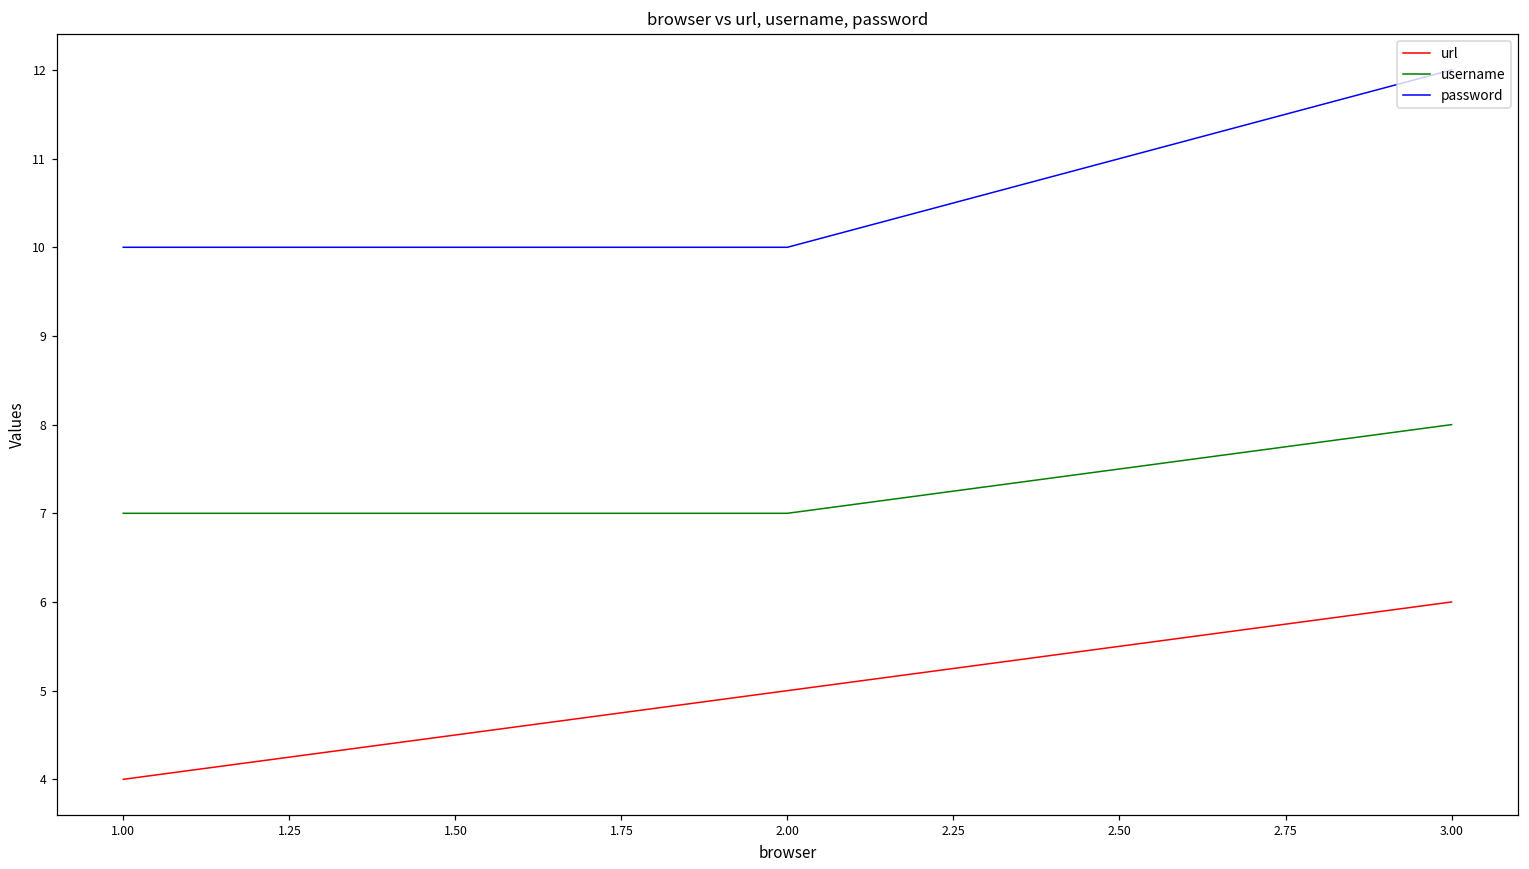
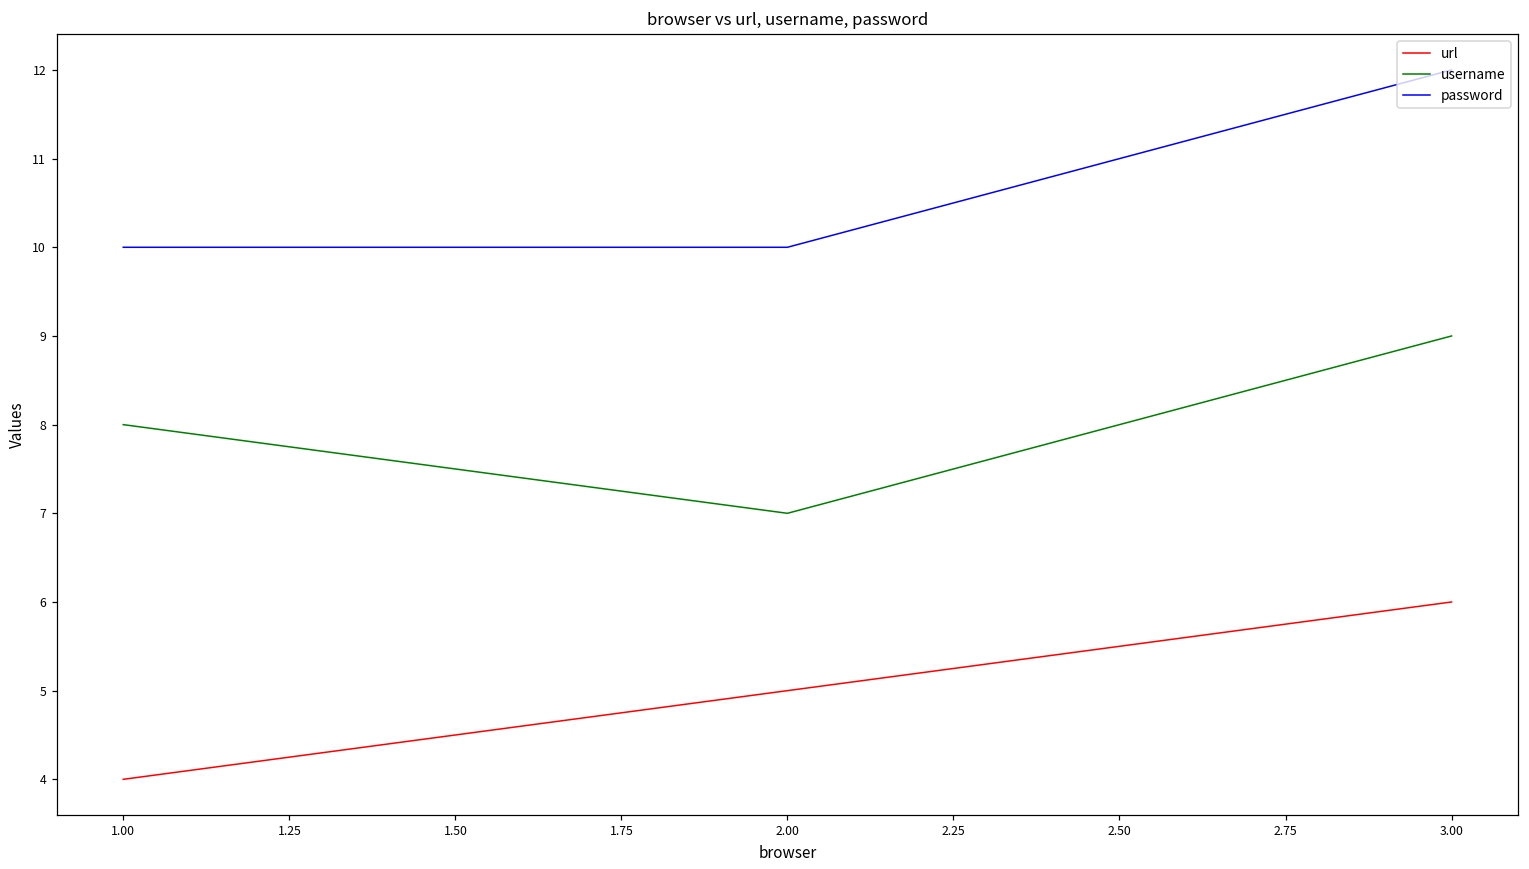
  {
    "url": {
      "1.00": 4,
      "2.00": 5,
      "3.00": 6
    },
    "username": {
-     "1.00": 7,
+     "1.00": 8,
      "2.00": 7,
-     "3.00": 8
+     "3.00": 9
    },
    "password": {
      "1.00": 10,
      "2.00": 10
    }
  }
